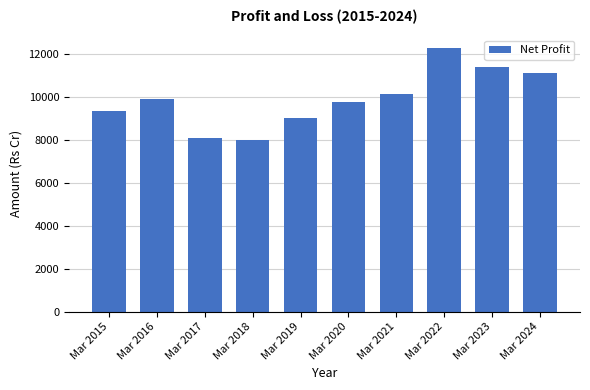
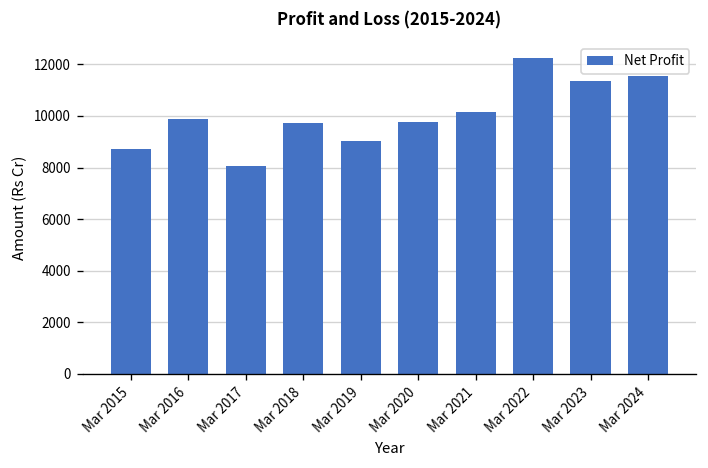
  {
-   "Mar 2015": 9300,
+   "Mar 2015": 8700,
    "Mar 2016": 9900,
    "Mar 2017": 8100,
-   "Mar 2018": 8000,
+   "Mar 2018": 9700,
    "Mar 2019": 9000,
    "Mar 2020": 9800,
    "Mar 2021": 10100,
    "Mar 2022": 12200,
    "Mar 2023": 11400,
-   "Mar 2024": 11100
+   "Mar 2024": 11500
  }
